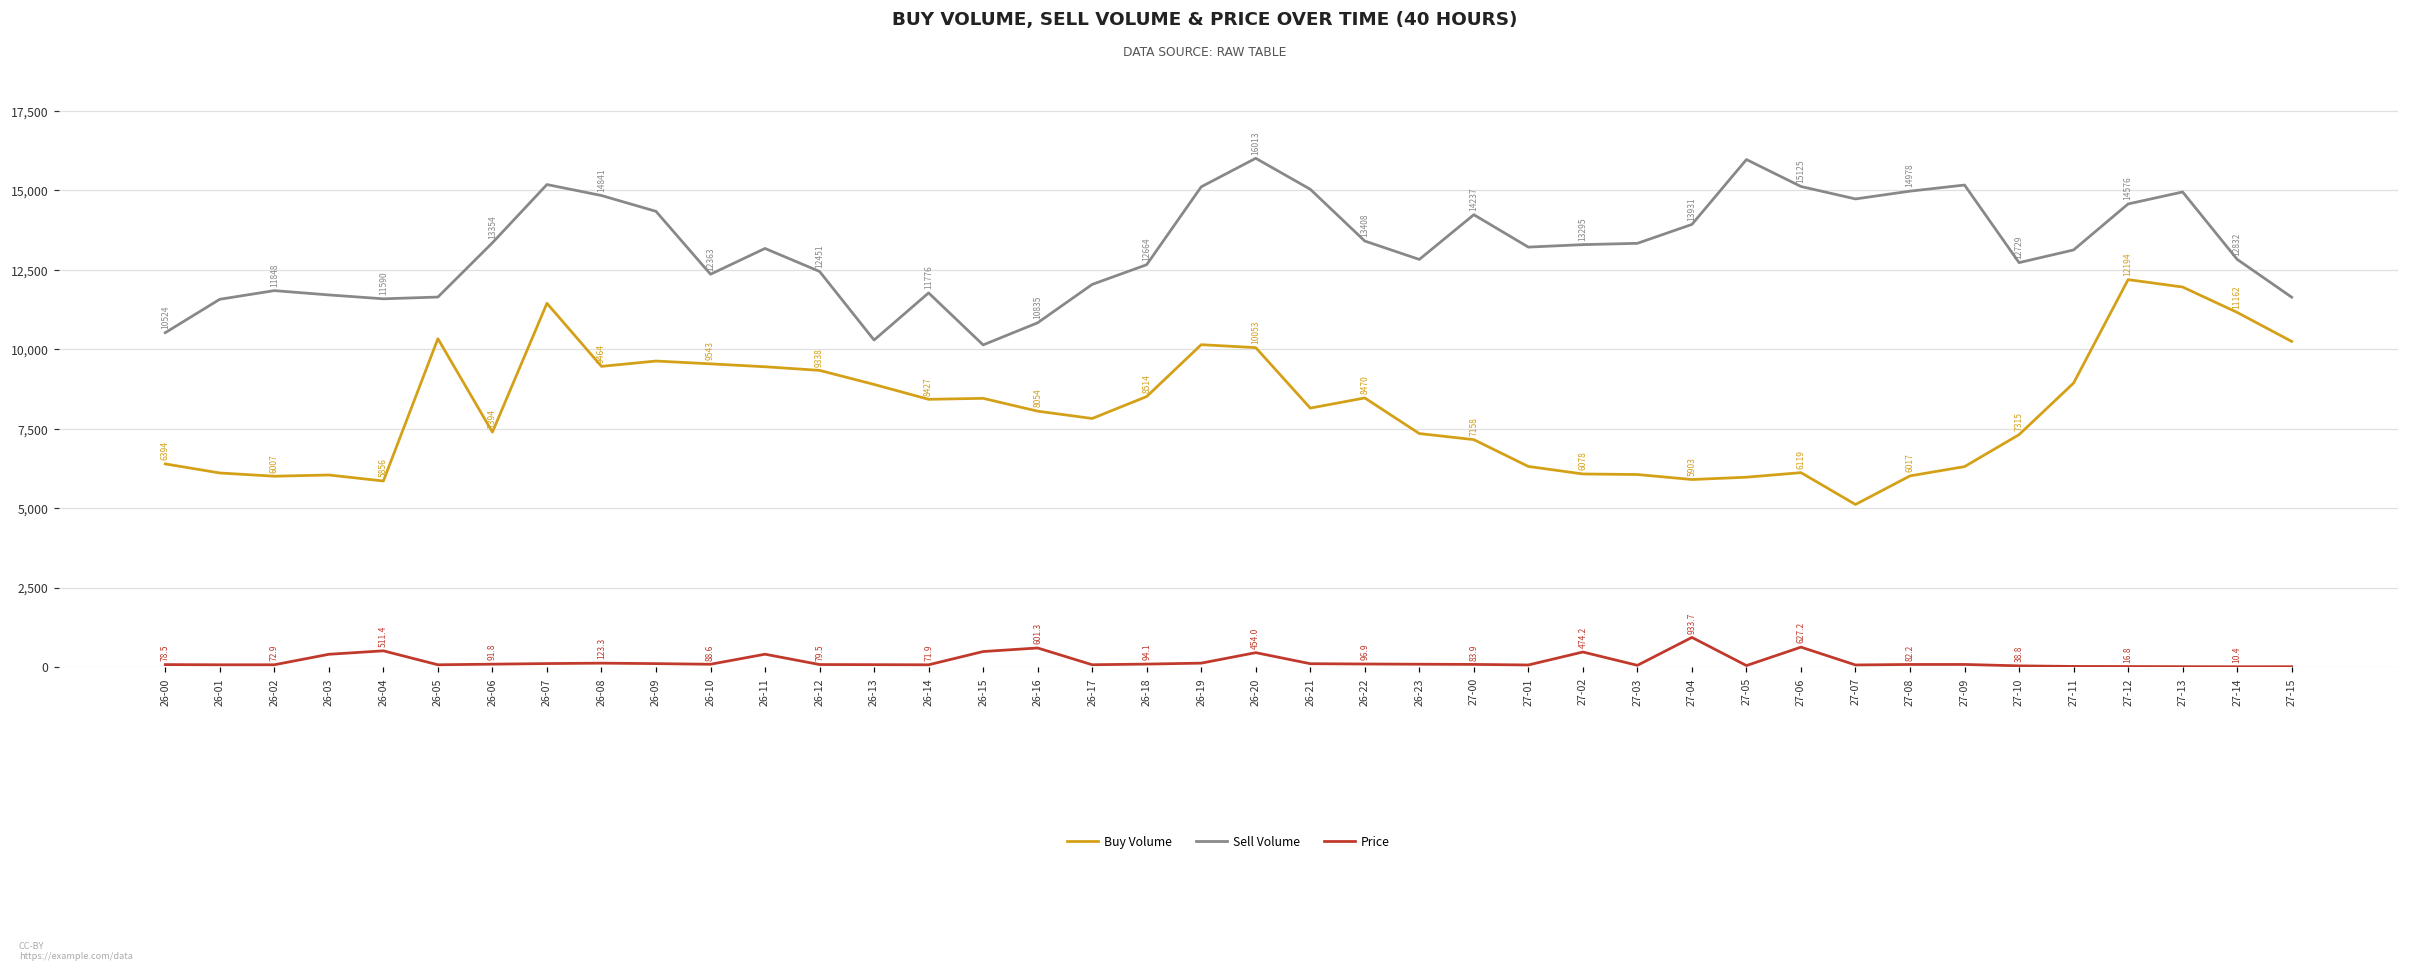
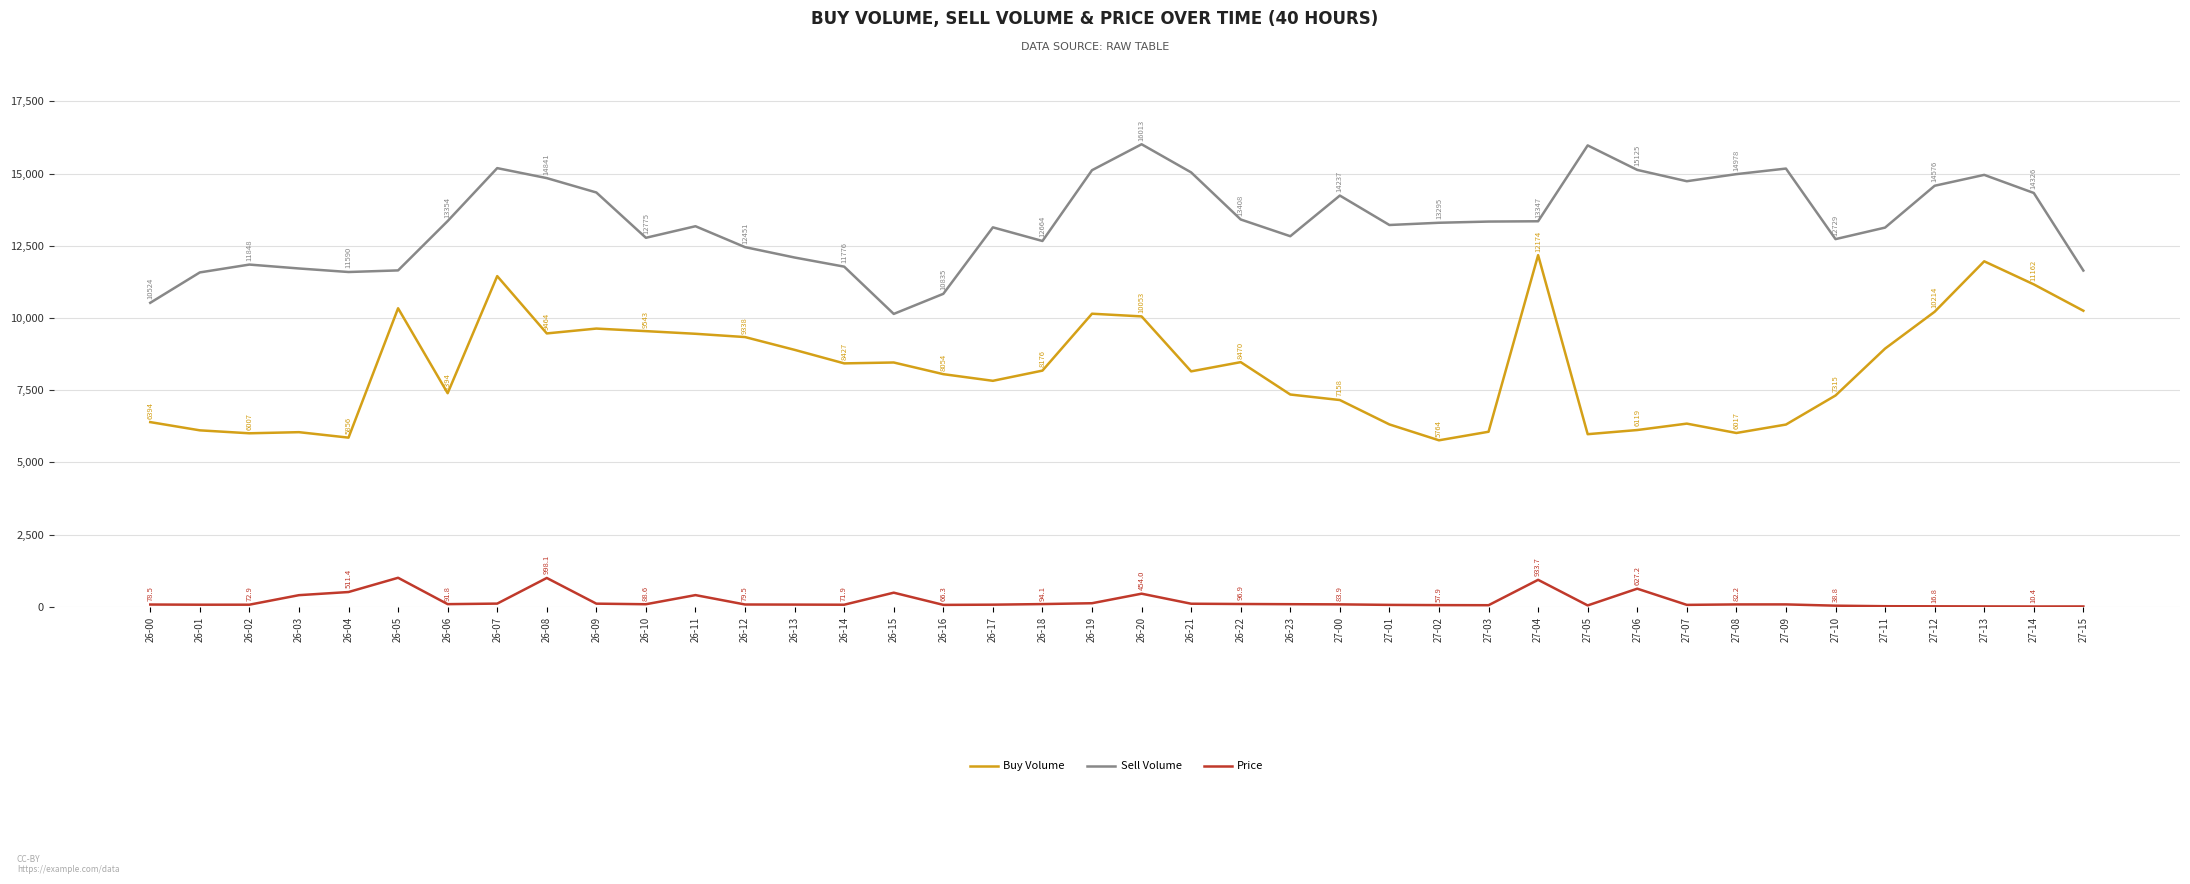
  {
    "Buy Volume": {
      "26-00": "6394",
      "26-02": "6007",
      "26-04": "5856",
      "26-06": "7394",
      "26-08": "9464",
      "26-10": "9543",
      "26-12": "9338",
      "26-14": "8427",
      "26-16": "8054",
-     "26-18": "8514",
+     "26-18": "8176",
      "26-20": "10053",
      "26-22": "8470",
      "27-00": "7158",
-     "27-02": "6078",
-     "27-04": "5903",
+     "27-02": "5764",
+     "27-04": "12174",
      "27-06": "6119",
-     "27-07": "5,100",
+     "27-07": "6,300",
      "27-08": "6017",
      "27-10": "7315",
-     "27-12": "12194",
+     "27-12": "10214",
      "27-14": "11162"
    },
    "Sell Volume": {
      "26-00": "10524",
      "26-02": "11848",
      "26-04": "11590",
      "26-06": "13354",
      "26-08": "14841",
-     "26-10": "12363",
+     "26-10": "12775",
      "26-12": "12451",
-     "26-13": "10,300",
+     "26-13": "12,100",
      "26-14": "11776",
      "26-16": "10835",
-     "26-17": "12,000",
+     "26-17": "13,100",
      "26-18": "12664",
      "26-20": "16013",
      "26-22": "13408",
      "27-00": "14237",
      "27-02": "13295",
-     "27-04": "13931",
+     "27-04": "13347",
      "27-06": "15125",
      "27-08": "14978",
      "27-10": "12729",
      "27-12": "14576",
-     "27-14": "12832"
+     "27-14": "14326"
    },
    "Price": {
      "26-00": "78.5",
      "26-02": "72.9",
      "26-04": "511.4",
-     "26-05": "100",
+     "26-05": "1,000",
      "26-06": "91.8",
-     "26-08": "123.3",
+     "26-08": "998.1",
      "26-10": "88.6",
      "26-12": "79.5",
      "26-14": "71.9",
-     "26-16": "601.3",
+     "26-16": "66.3",
      "26-18": "94.1",
      "26-20": "454.0",
      "26-22": "96.9",
      "27-00": "83.9",
-     "27-02": "474.2",
+     "27-02": "57.9",
      "27-04": "933.7",
      "27-06": "627.2",
      "27-08": "82.2",
      "27-10": "38.8",
      "27-12": "16.8",
      "27-14": "10.4"
    }
  }
